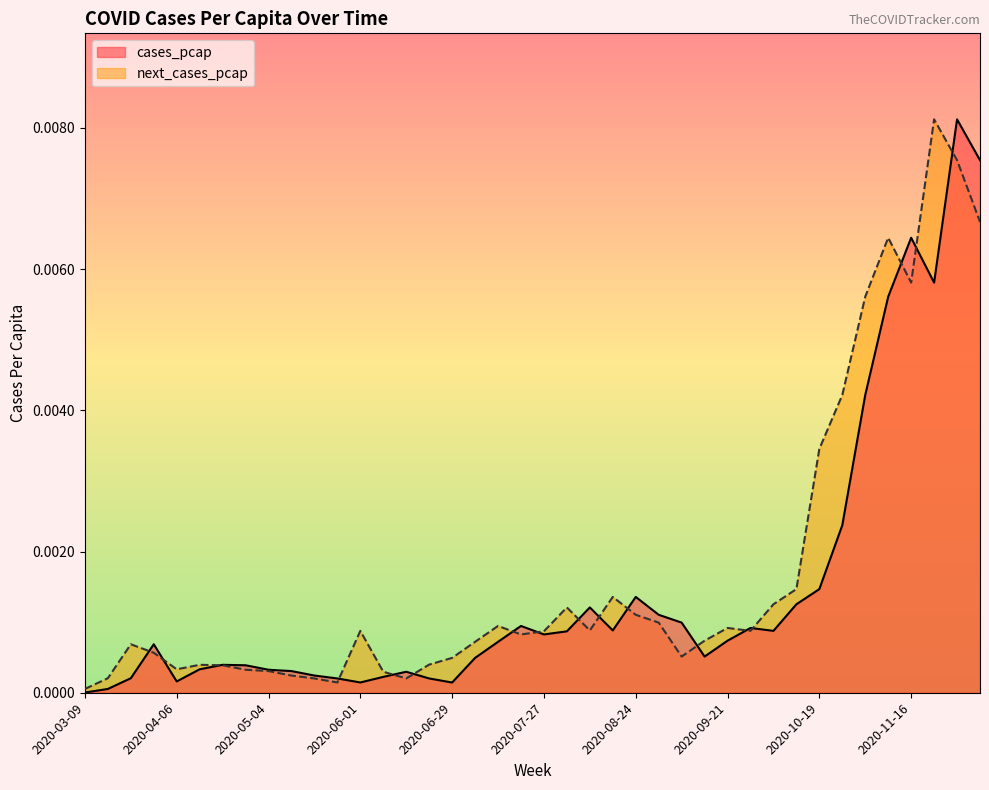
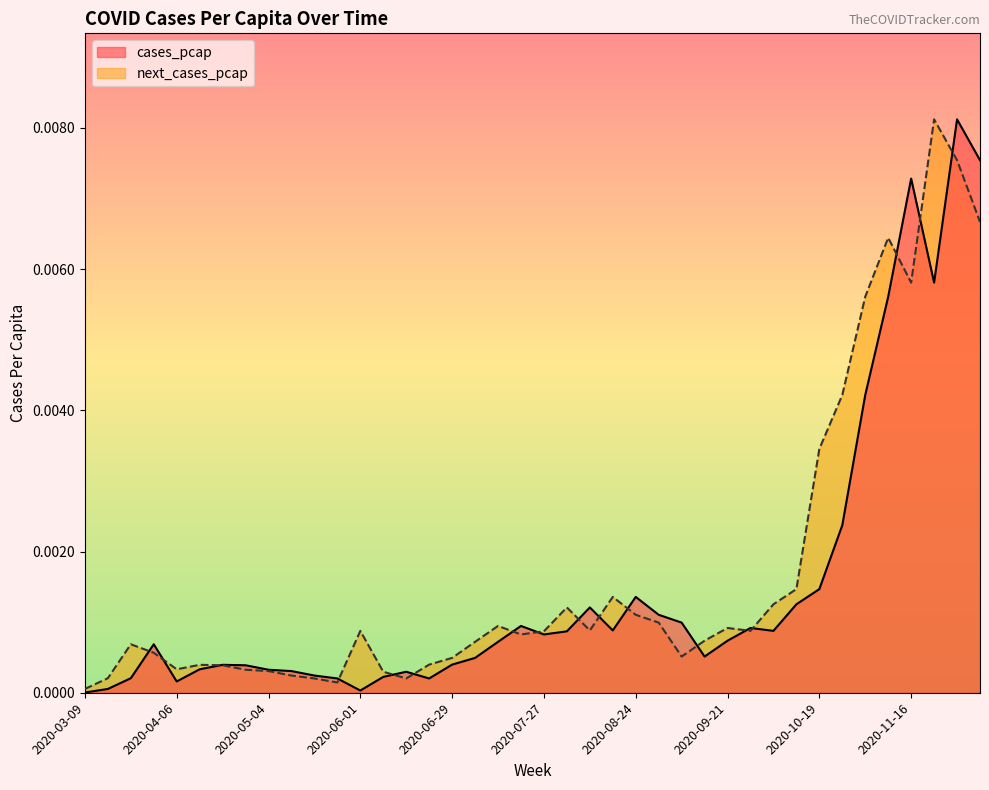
  {
    "cases_pcap": {
      "2020-03-09": 0.0000,
      "2020-04-06": 0.0002,
-     "2020-06-01": 0.0001,
-     "2020-06-29": 0.0001,
+     "2020-06-01": 0.0000,
+     "2020-06-29": 0.0004,
      "2020-07-27": 0.0008,
      "2020-08-24": 0.0014,
      "2020-09-21": 0.0007,
      "2020-10-19": 0.0015,
-     "2020-11-16": 0.0064
+     "2020-11-16": 0.0073
    },
    "next_cases_pcap": {
      "2020-03-09": 0.0001,
      "2020-04-06": 0.0003,
      "2020-06-01": 0.0009,
      "2020-06-29": 0.0005,
      "2020-07-27": 0.0009,
      "2020-08-24": 0.0011,
      "2020-09-21": 0.0009,
      "2020-10-19": 0.0035,
      "2020-11-16": 0.0058
    }
  }
